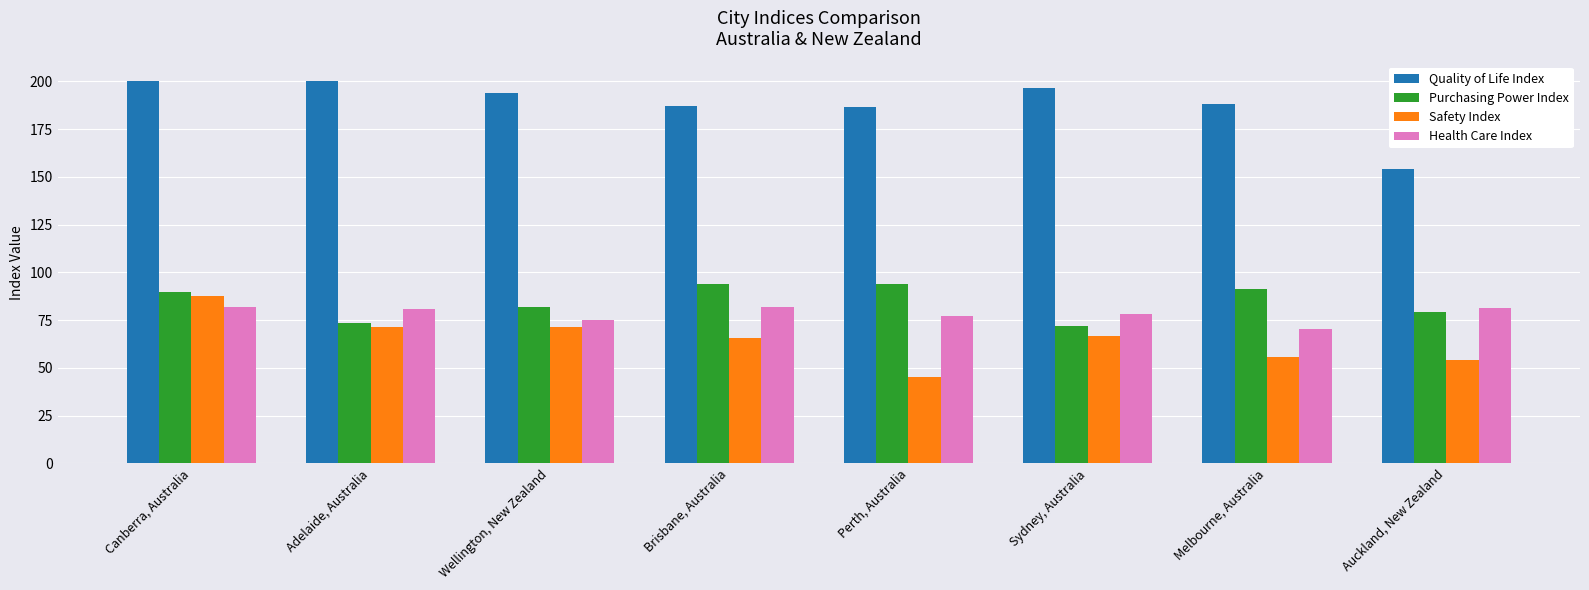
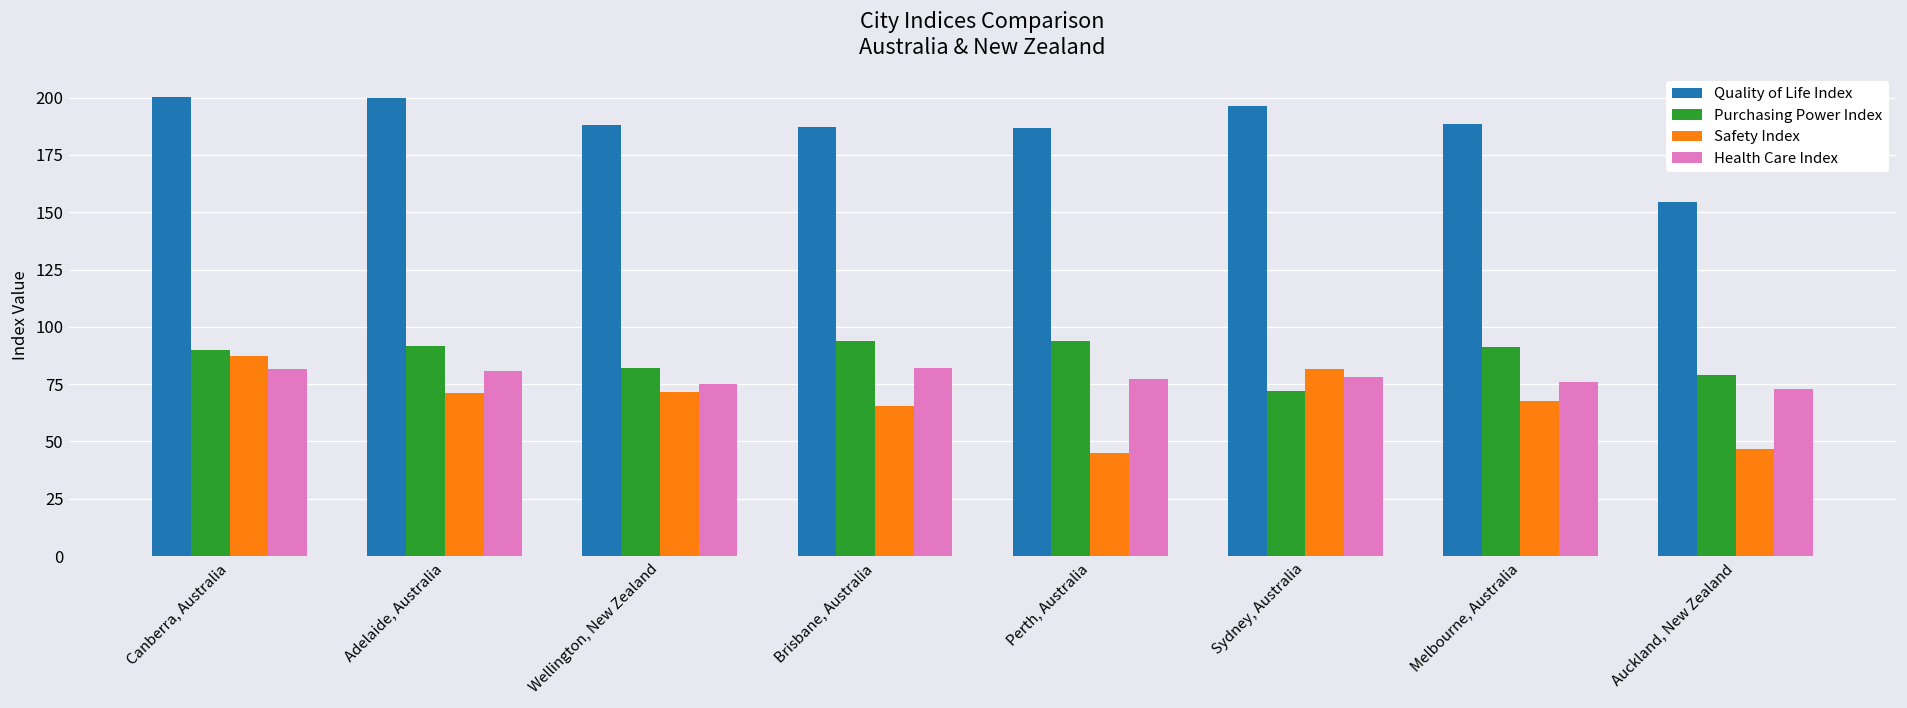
  {
    "Quality of Life Index": {
      "Canberra, Australia": 200,
      "Adelaide, Australia": 200,
-     "Wellington, New Zealand": 194,
+     "Wellington, New Zealand": 188,
      "Brisbane, Australia": 187,
      "Perth, Australia": 187,
      "Sydney, Australia": 196,
      "Melbourne, Australia": 188,
      "Auckland, New Zealand": 154
    },
    "Purchasing Power Index": {
      "Canberra, Australia": 90,
-     "Adelaide, Australia": 73,
+     "Adelaide, Australia": 91,
      "Wellington, New Zealand": 82,
      "Brisbane, Australia": 94,
      "Perth, Australia": 94,
      "Sydney, Australia": 72,
      "Melbourne, Australia": 91,
      "Auckland, New Zealand": 79
    },
    "Safety Index": {
      "Canberra, Australia": 87,
      "Adelaide, Australia": 71,
      "Wellington, New Zealand": 71,
      "Brisbane, Australia": 65,
      "Perth, Australia": 45,
-     "Sydney, Australia": 67,
-     "Melbourne, Australia": 56,
-     "Auckland, New Zealand": 54
+     "Sydney, Australia": 81,
+     "Melbourne, Australia": 68,
+     "Auckland, New Zealand": 47
    },
    "Health Care Index": {
      "Canberra, Australia": 82,
      "Adelaide, Australia": 81,
      "Wellington, New Zealand": 75,
      "Brisbane, Australia": 82,
      "Perth, Australia": 77,
      "Sydney, Australia": 78,
-     "Melbourne, Australia": 71,
-     "Auckland, New Zealand": 81
+     "Melbourne, Australia": 76,
+     "Auckland, New Zealand": 73
    }
  }
